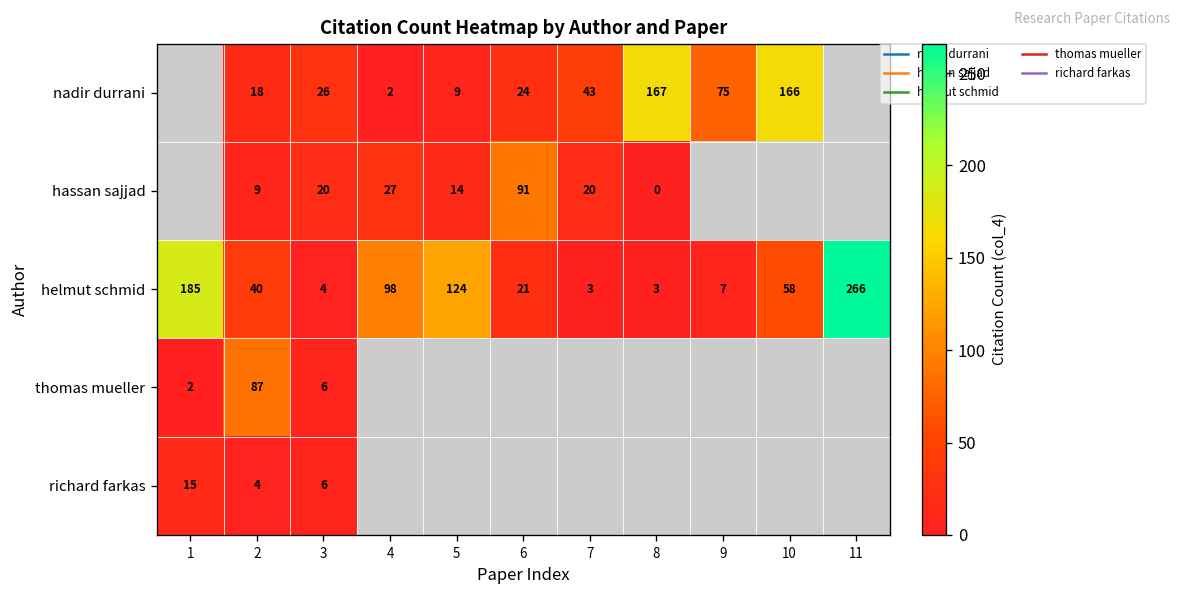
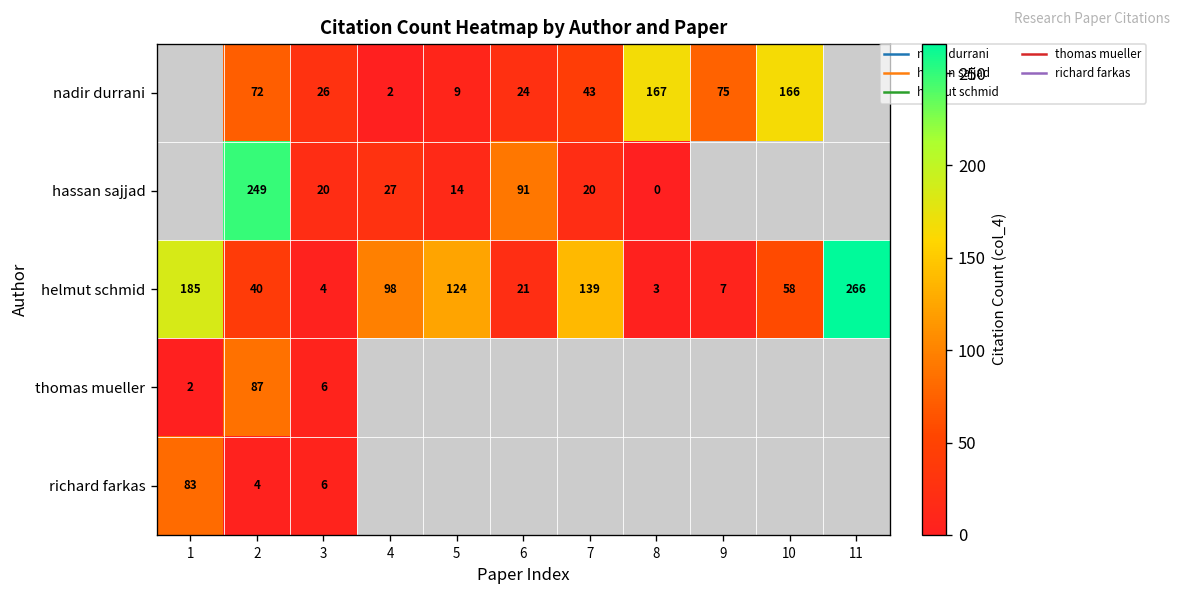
  {
    "nadir durrani": {
-     "2": 18,
+     "2": 72,
      "3": 26,
      "4": 2,
      "5": 9,
      "6": 24,
      "7": 43,
      "8": 167,
      "9": 75,
      "10": 166
    },
    "hassan sajjad": {
-     "2": 9,
+     "2": 249,
      "3": 20,
      "4": 27,
      "5": 14,
      "6": 91,
      "7": 20,
      "8": 0
    },
    "helmut schmid": {
      "1": 185,
      "2": 40,
      "3": 4,
      "4": 98,
      "5": 124,
      "6": 21,
-     "7": 3,
+     "7": 139,
      "8": 3,
      "9": 7,
      "10": 58,
      "11": 266
    },
    "thomas mueller": {
      "1": 2,
      "2": 87,
      "3": 6
    },
    "richard farkas": {
-     "1": 15,
+     "1": 83,
      "2": 4,
      "3": 6
    }
  }
